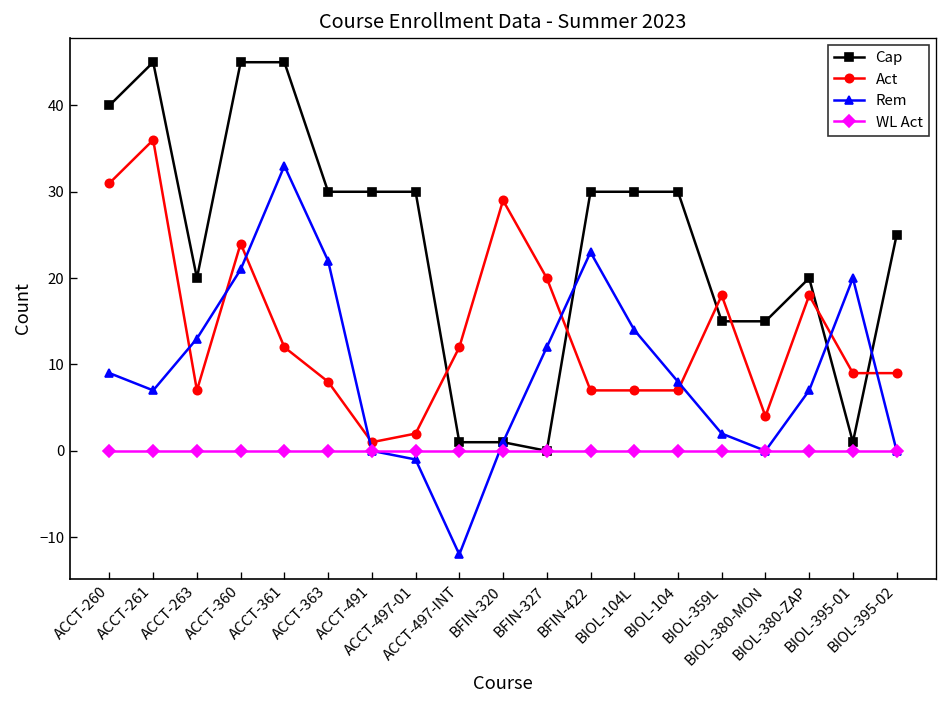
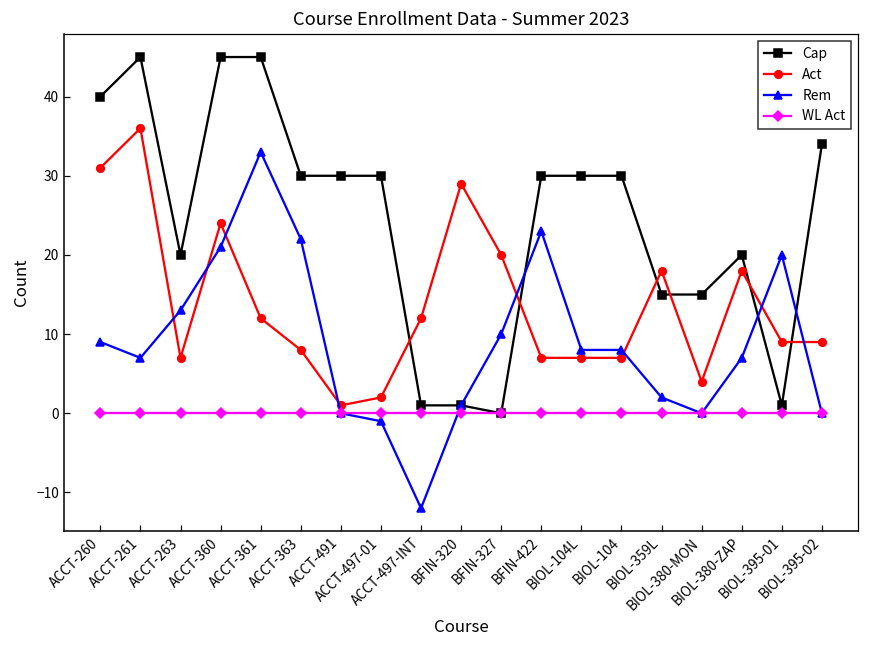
  {
    "Cap": {
      "ACCT-260": 40,
      "ACCT-261": 45,
      "ACCT-263": 20,
      "ACCT-360": 45,
      "ACCT-361": 45,
      "ACCT-363": 30,
      "ACCT-491": 30,
      "ACCT-497-01": 30,
      "ACCT-497-INT": 1,
      "BFIN-422": 30,
      "BIOL-104L": 30,
      "BIOL-104": 30,
      "BIOL-359L": 15,
      "BIOL-380-MON": 15,
      "BIOL-380-ZAP": 20,
      "BIOL-395-01": 1,
-     "BIOL-395-02": 25
+     "BIOL-395-02": 34
    },
    "Act": {
      "ACCT-260": 31,
      "ACCT-261": 36,
      "ACCT-263": 7,
      "ACCT-360": 24,
      "ACCT-361": 12,
      "ACCT-363": 8,
      "ACCT-491": 1,
      "ACCT-497-01": 2,
      "ACCT-497-INT": 12,
      "BFIN-320": 29,
      "BFIN-327": 20,
      "BFIN-422": 7,
      "BIOL-104L": 7,
      "BIOL-104": 7,
      "BIOL-359L": 18,
      "BIOL-380-MON": 4,
      "BIOL-380-ZAP": 18,
      "BIOL-395-01": 9,
      "BIOL-395-02": 9
    },
    "Rem": {
      "ACCT-260": 9,
      "ACCT-261": 7,
      "ACCT-263": 13,
      "ACCT-360": 21,
      "ACCT-361": 33,
      "ACCT-363": 22,
      "ACCT-497-01": -1,
      "ACCT-497-INT": -12,
-     "BFIN-327": 12,
+     "BFIN-327": 10,
      "BFIN-422": 23,
-     "BIOL-104L": 14,
+     "BIOL-104L": 8,
      "BIOL-104": 8,
      "BIOL-359L": 2,
      "BIOL-380-ZAP": 7,
      "BIOL-395-01": 20
    },
    "WL Act": {
      "ACCT-260": 0,
      "ACCT-261": 0,
      "ACCT-263": 0,
      "ACCT-360": 0,
      "ACCT-361": 0,
      "ACCT-363": 0,
      "ACCT-497-01": 0,
      "ACCT-497-INT": 0,
      "BFIN-320": 0,
      "BFIN-422": 0,
      "BIOL-104L": 0,
      "BIOL-104": 0,
      "BIOL-359L": 0,
      "BIOL-380-ZAP": 0,
      "BIOL-395-01": 0
    }
  }
